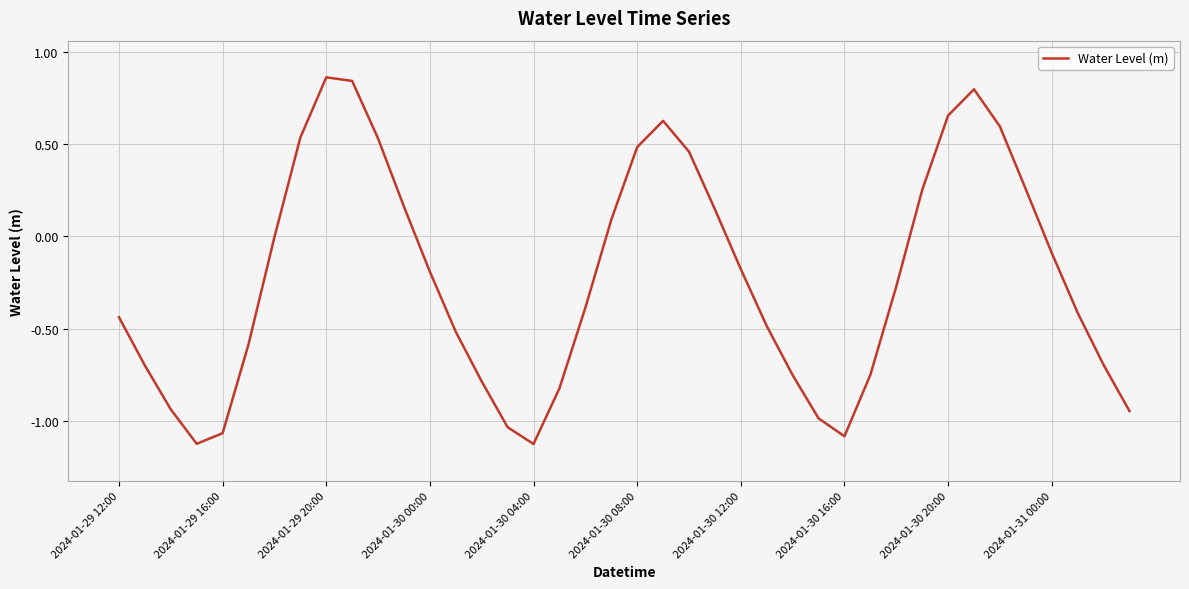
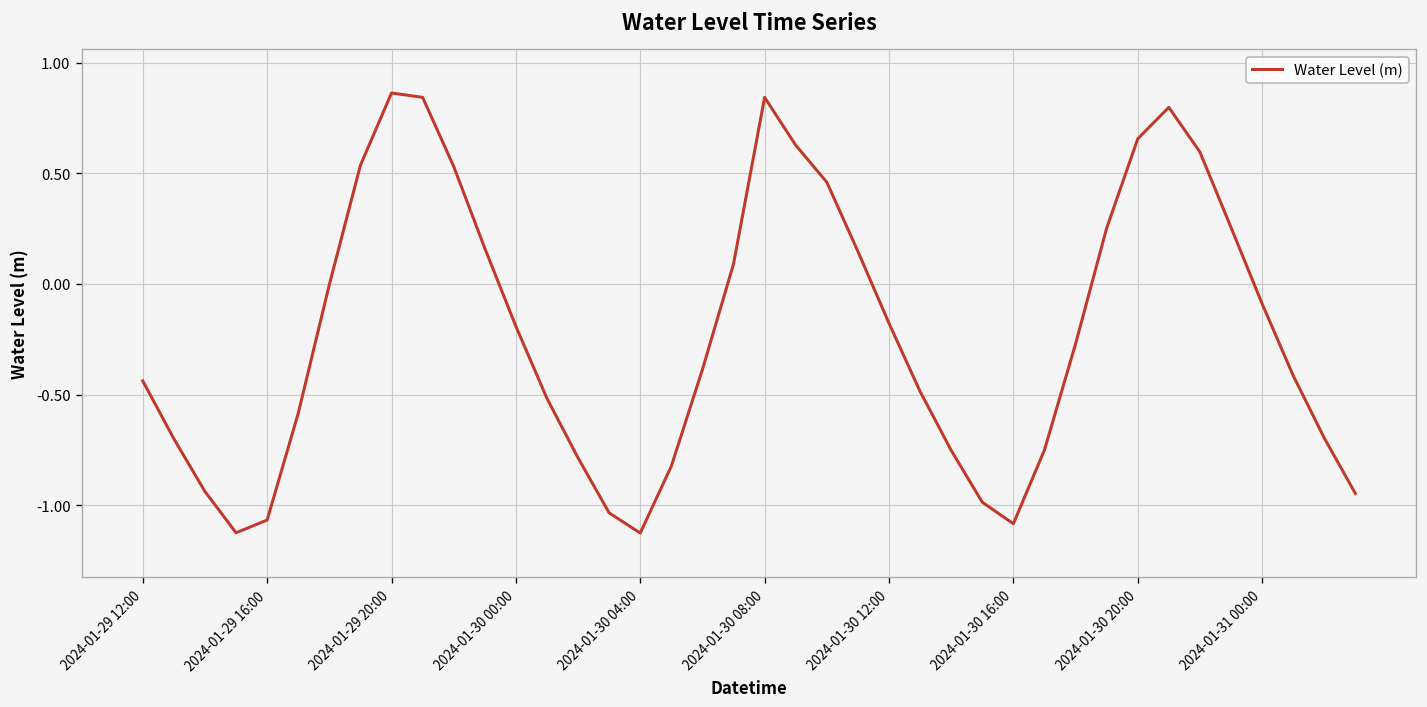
  {
    "2024-01-29 12:00": -0.44,
    "2024-01-29 16:00": -1.07,
    "2024-01-29 20:00": 0.86,
    "2024-01-30 00:00": -0.19,
    "2024-01-30 04:00": -1.13,
-   "2024-01-30 08:00": 0.48,
+   "2024-01-30 08:00": 0.84,
    "2024-01-30 12:00": -0.18,
    "2024-01-30 16:00": -1.08,
    "2024-01-30 20:00": 0.66,
    "2024-01-31 00:00": -0.09
  }
